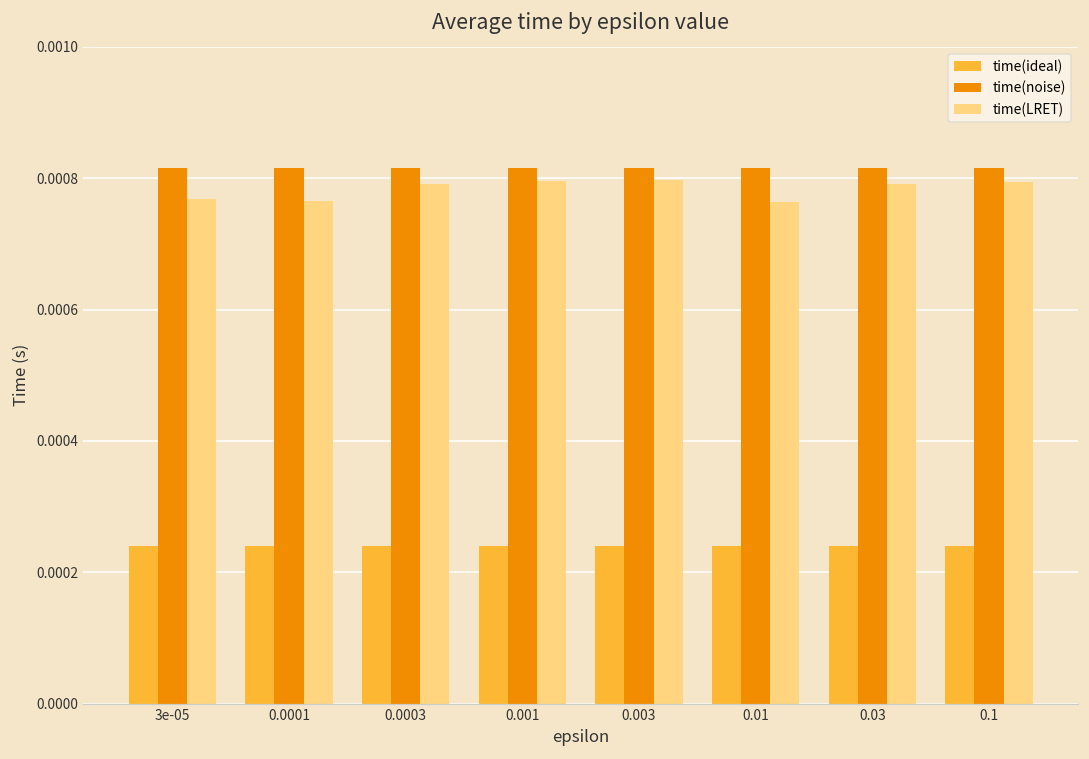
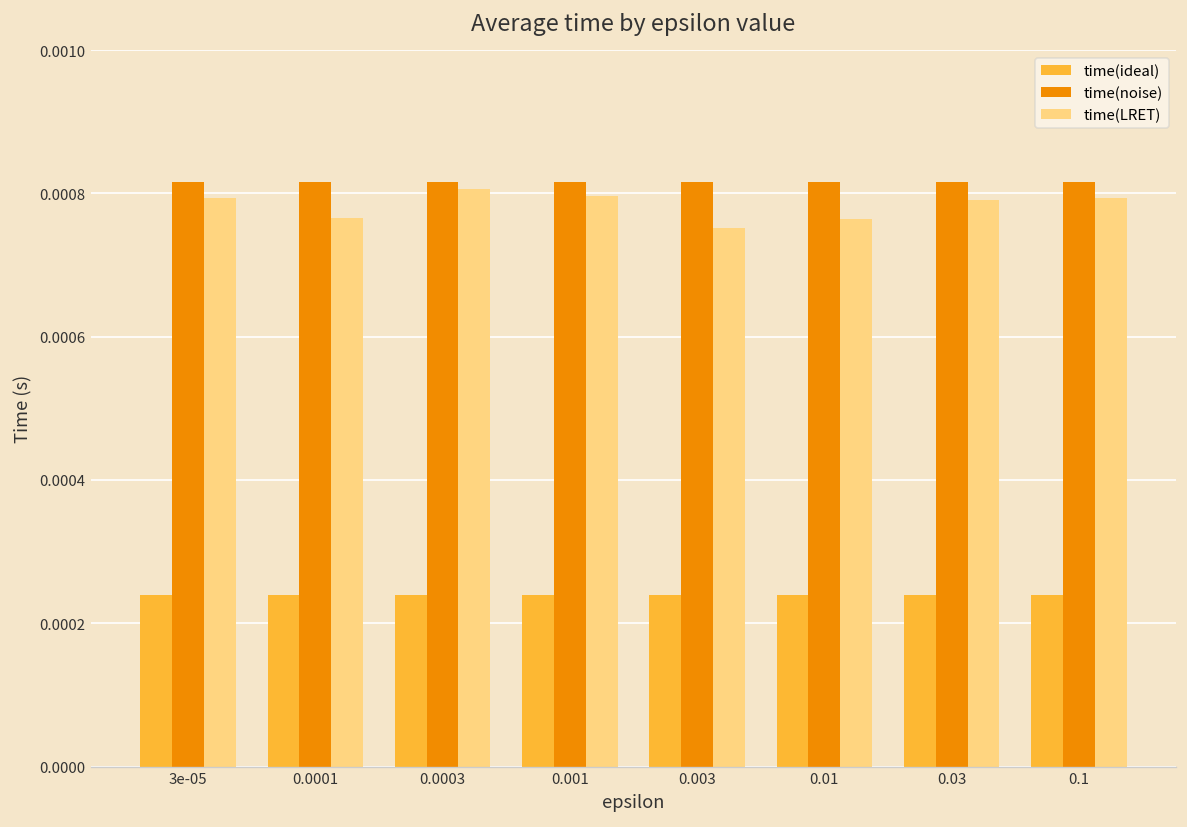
  {
    "time(ideal)": {
      "3e-05": 0.00024,
      "0.0001": 0.00024,
      "0.0003": 0.00024,
      "0.001": 0.00024,
      "0.003": 0.00024,
      "0.01": 0.00024,
      "0.03": 0.00024,
      "0.1": 0.00024
    },
    "time(noise)": {
      "3e-05": 0.00082,
      "0.0001": 0.00082,
      "0.0003": 0.00082,
      "0.001": 0.00082,
      "0.003": 0.00082,
      "0.01": 0.00082,
      "0.03": 0.00082,
      "0.1": 0.00082
    },
    "time(LRET)": {
-     "3e-05": 0.00077,
+     "3e-05": 0.00079,
      "0.0001": 0.00077,
-     "0.0003": 0.00079,
+     "0.0003": 0.00081,
      "0.001": 0.00080,
-     "0.003": 0.00080,
+     "0.003": 0.00075,
      "0.01": 0.00076,
      "0.03": 0.00079,
      "0.1": 0.00079
    }
  }
